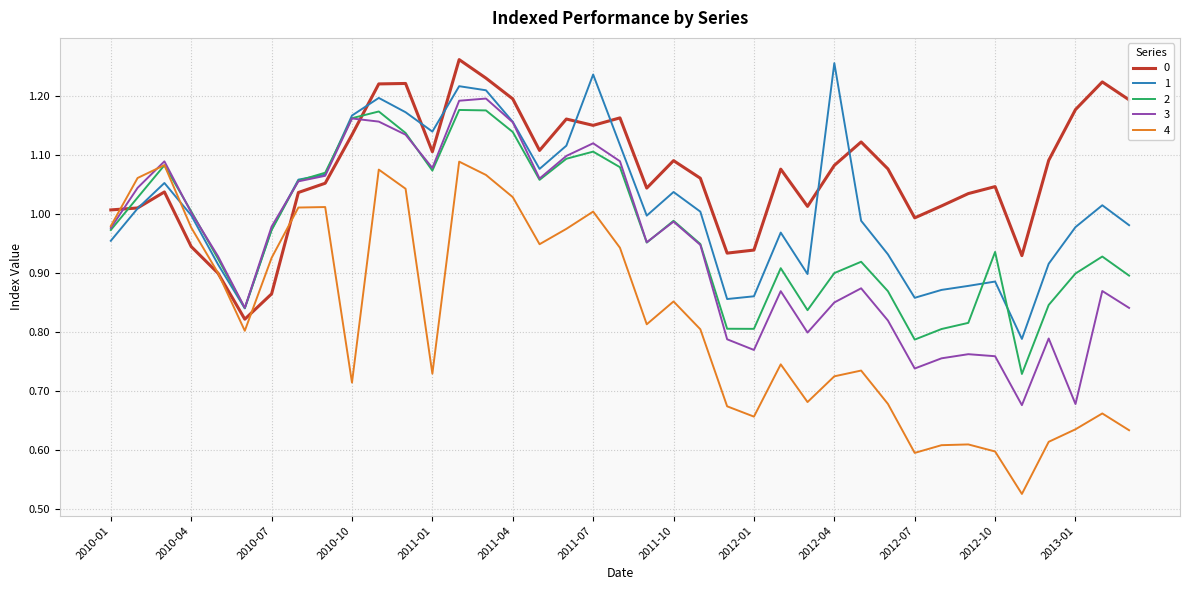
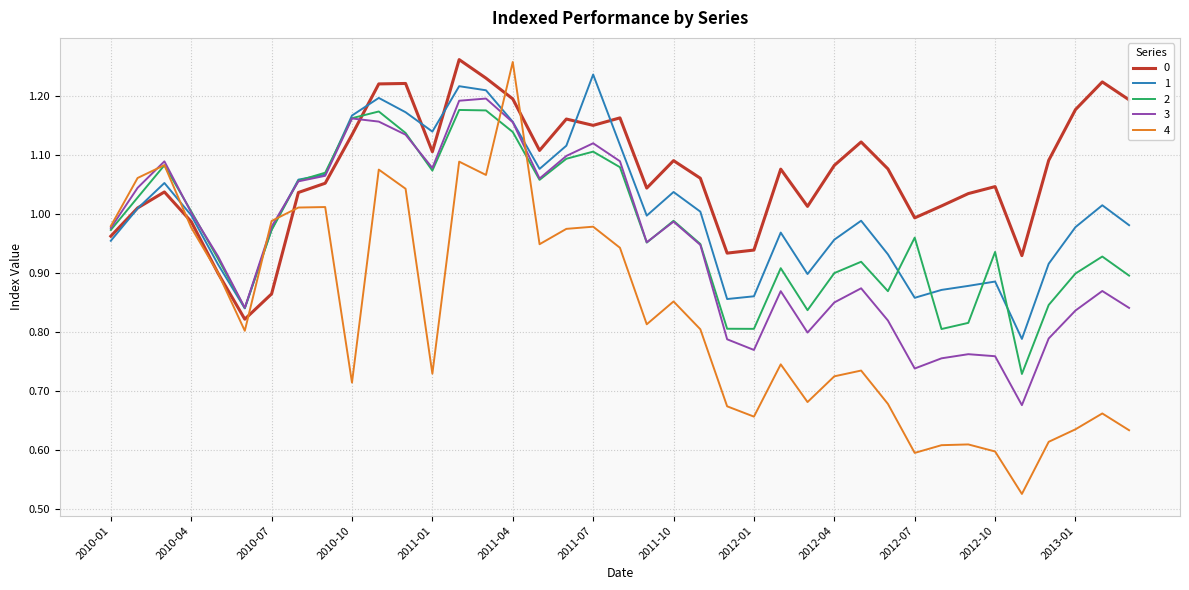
  {
    "0": {
-     "2010-01": 1.01,
-     "2010-04": 0.94,
+     "2010-01": 0.96,
+     "2010-04": 0.99,
      "2010-07": 0.86,
      "2010-10": 1.13,
      "2011-01": 1.11,
      "2011-04": 1.20,
      "2011-07": 1.15,
      "2011-10": 1.09,
      "2012-01": 0.94,
      "2012-04": 1.08,
      "2012-07": 0.99,
      "2012-10": 1.05,
      "2013-01": 1.18
    },
    "1": {
      "2010-01": 0.95,
      "2010-04": 1.00,
      "2010-10": 1.17,
      "2011-01": 1.14,
      "2011-07": 1.24,
      "2011-10": 1.04,
      "2012-01": 0.86,
-     "2012-04": 1.26,
+     "2012-04": 0.96,
      "2012-07": 0.86,
      "2012-10": 0.89,
      "2013-01": 0.98
    },
    "2": {
      "2011-01": 1.07,
      "2011-04": 1.14,
      "2011-07": 1.11,
      "2012-01": 0.81,
      "2012-04": 0.90,
-     "2012-07": 0.79,
+     "2012-07": 0.96,
      "2012-10": 0.94,
      "2013-01": 0.90
    },
    "3": {
      "2010-07": 0.98,
      "2011-01": 1.08,
      "2011-07": 1.12,
      "2012-01": 0.77,
      "2012-04": 0.85,
      "2012-07": 0.74,
      "2012-10": 0.76,
-     "2013-01": 0.68
+     "2013-01": 0.84
    },
    "4": {
      "2010-04": 0.98,
-     "2010-07": 0.93,
+     "2010-07": 0.99,
      "2010-10": 0.71,
      "2011-01": 0.73,
-     "2011-04": 1.03,
-     "2011-07": 1.00,
+     "2011-04": 1.26,
+     "2011-07": 0.98,
      "2011-10": 0.85,
      "2012-01": 0.66,
      "2012-04": 0.73,
      "2012-07": 0.60,
      "2012-10": 0.60,
      "2013-01": 0.64
    }
  }
